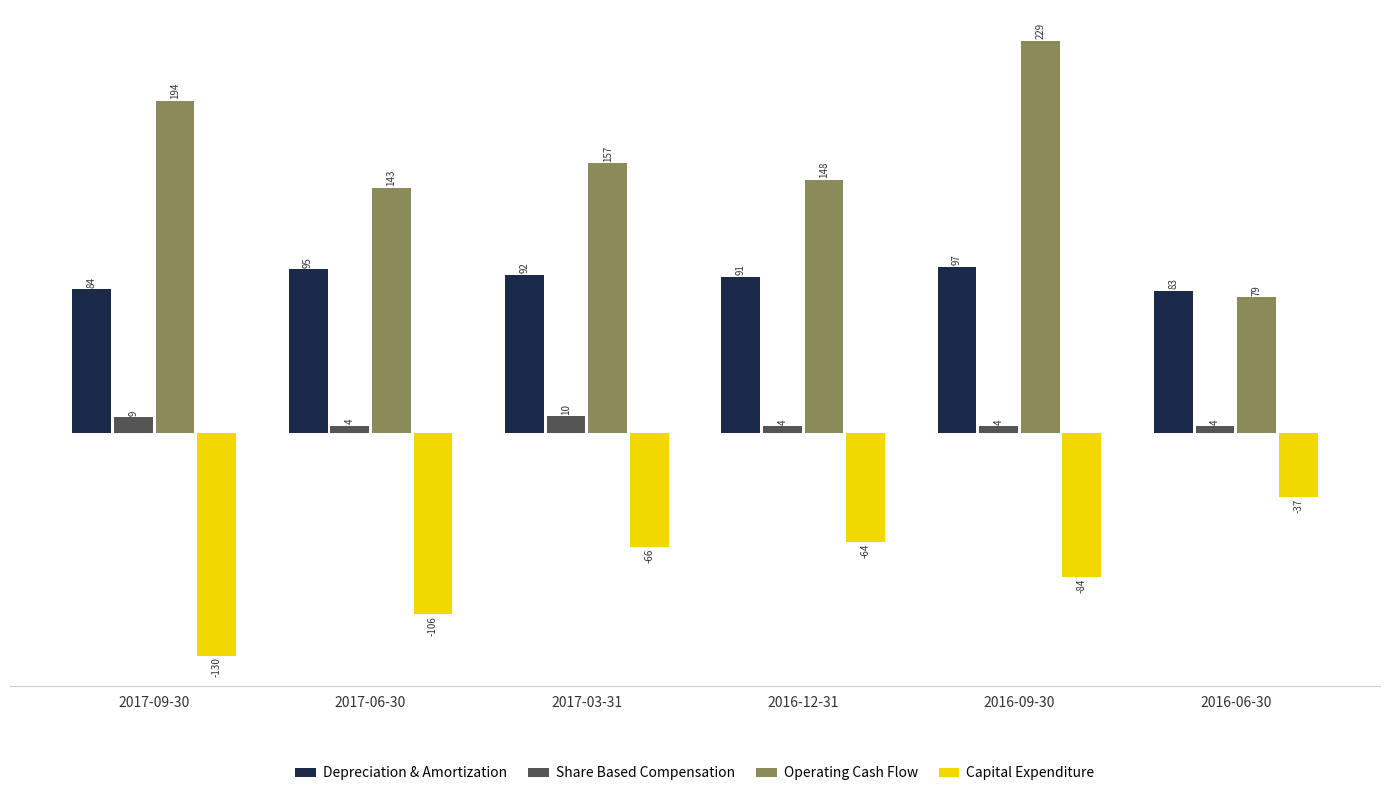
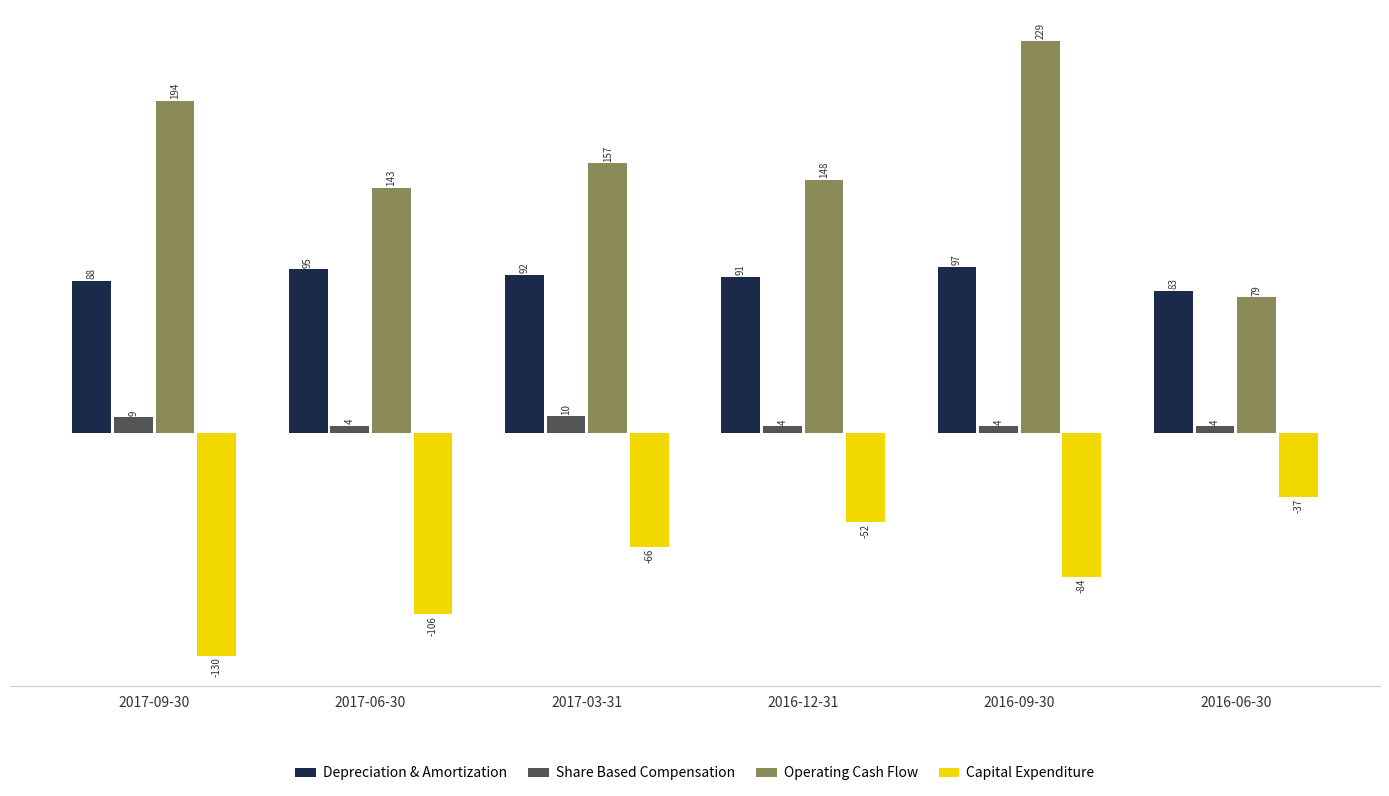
  {
    "Depreciation & Amortization": {
-     "2017-09-30": 84,
+     "2017-09-30": 88,
      "2017-06-30": 95,
      "2017-03-31": 92,
      "2016-12-31": 91,
      "2016-09-30": 97,
      "2016-06-30": 83
    },
    "Share Based Compensation": {
      "2017-09-30": 9,
      "2017-06-30": 4,
      "2017-03-31": 10,
      "2016-12-31": 4,
      "2016-09-30": 4,
      "2016-06-30": 4
    },
    "Operating Cash Flow": {
      "2017-09-30": 194,
      "2017-06-30": 143,
      "2017-03-31": 157,
      "2016-12-31": 148,
      "2016-09-30": 229,
      "2016-06-30": 79
    },
    "Capital Expenditure": {
      "2017-09-30": -130,
      "2017-06-30": -106,
      "2017-03-31": -66,
-     "2016-12-31": -64,
+     "2016-12-31": -52,
      "2016-09-30": -84,
      "2016-06-30": -37
    }
  }
